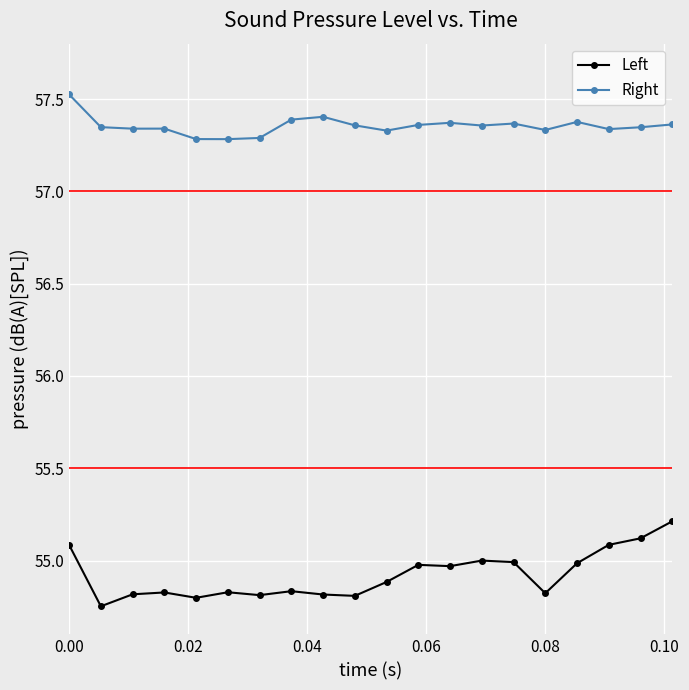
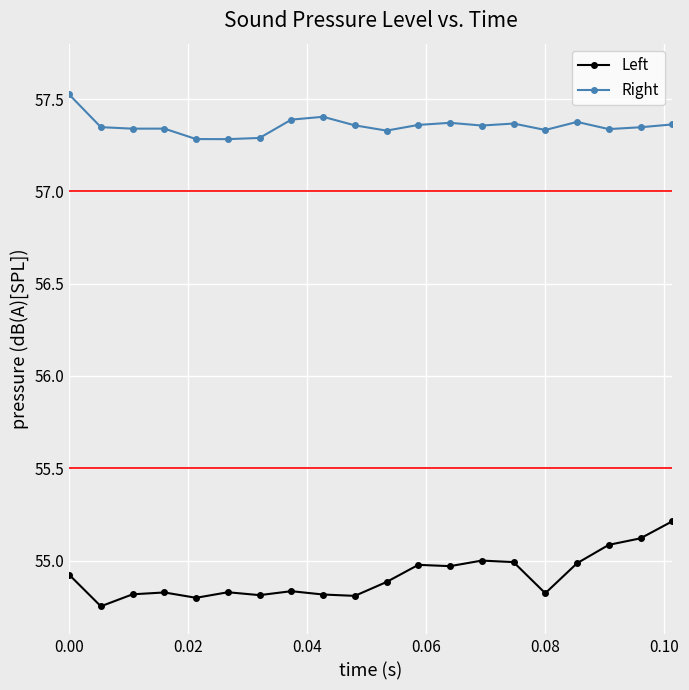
  {
    "Left": {
-     "0.00": 55.08,
+     "0.00": 54.92,
      "0.08": 54.82
    },
    "Right": {
      "0.00": 57.52,
      "0.08": 57.33
    }
  }
